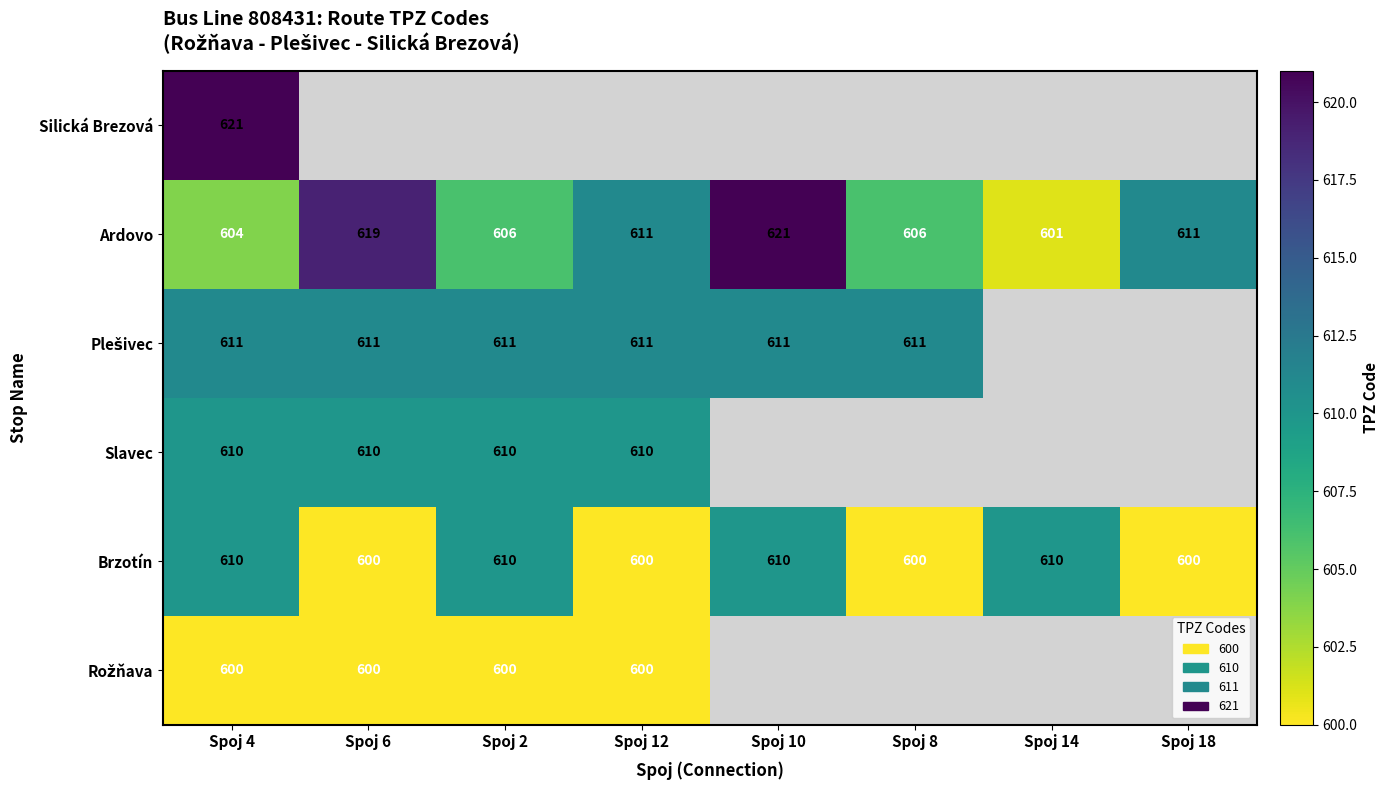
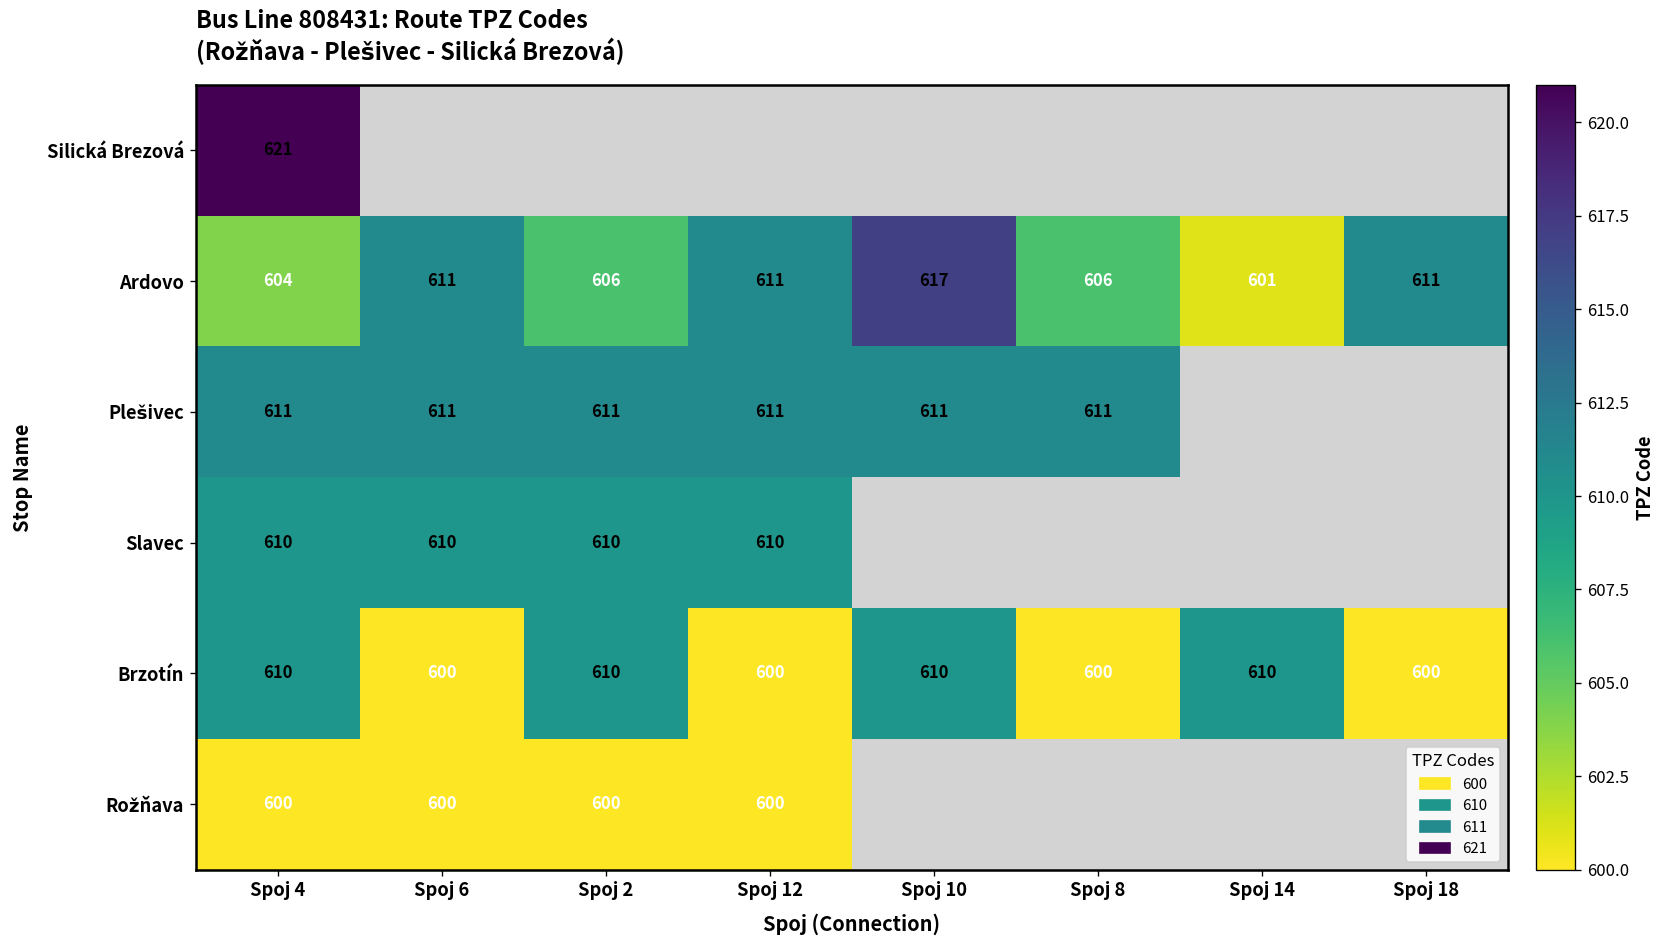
  {
    "Silická Brezová": {
      "Spoj 4": 621
    },
    "Ardovo": {
      "Spoj 4": 604,
-     "Spoj 6": 619,
+     "Spoj 6": 611,
      "Spoj 2": 606,
      "Spoj 12": 611,
-     "Spoj 10": 621,
+     "Spoj 10": 617,
      "Spoj 8": 606,
      "Spoj 14": 601,
      "Spoj 18": 611
    },
    "Plešivec": {
      "Spoj 4": 611,
      "Spoj 6": 611,
      "Spoj 2": 611,
      "Spoj 12": 611,
      "Spoj 10": 611,
      "Spoj 8": 611
    },
    "Slavec": {
      "Spoj 4": 610,
      "Spoj 6": 610,
      "Spoj 2": 610,
      "Spoj 12": 610
    },
    "Brzotín": {
      "Spoj 4": 610,
      "Spoj 6": 600,
      "Spoj 2": 610,
      "Spoj 12": 600,
      "Spoj 10": 610,
      "Spoj 8": 600,
      "Spoj 14": 610,
      "Spoj 18": 600
    },
    "Rožňava": {
      "Spoj 4": 600,
      "Spoj 6": 600,
      "Spoj 2": 600,
      "Spoj 12": 600
    }
  }
